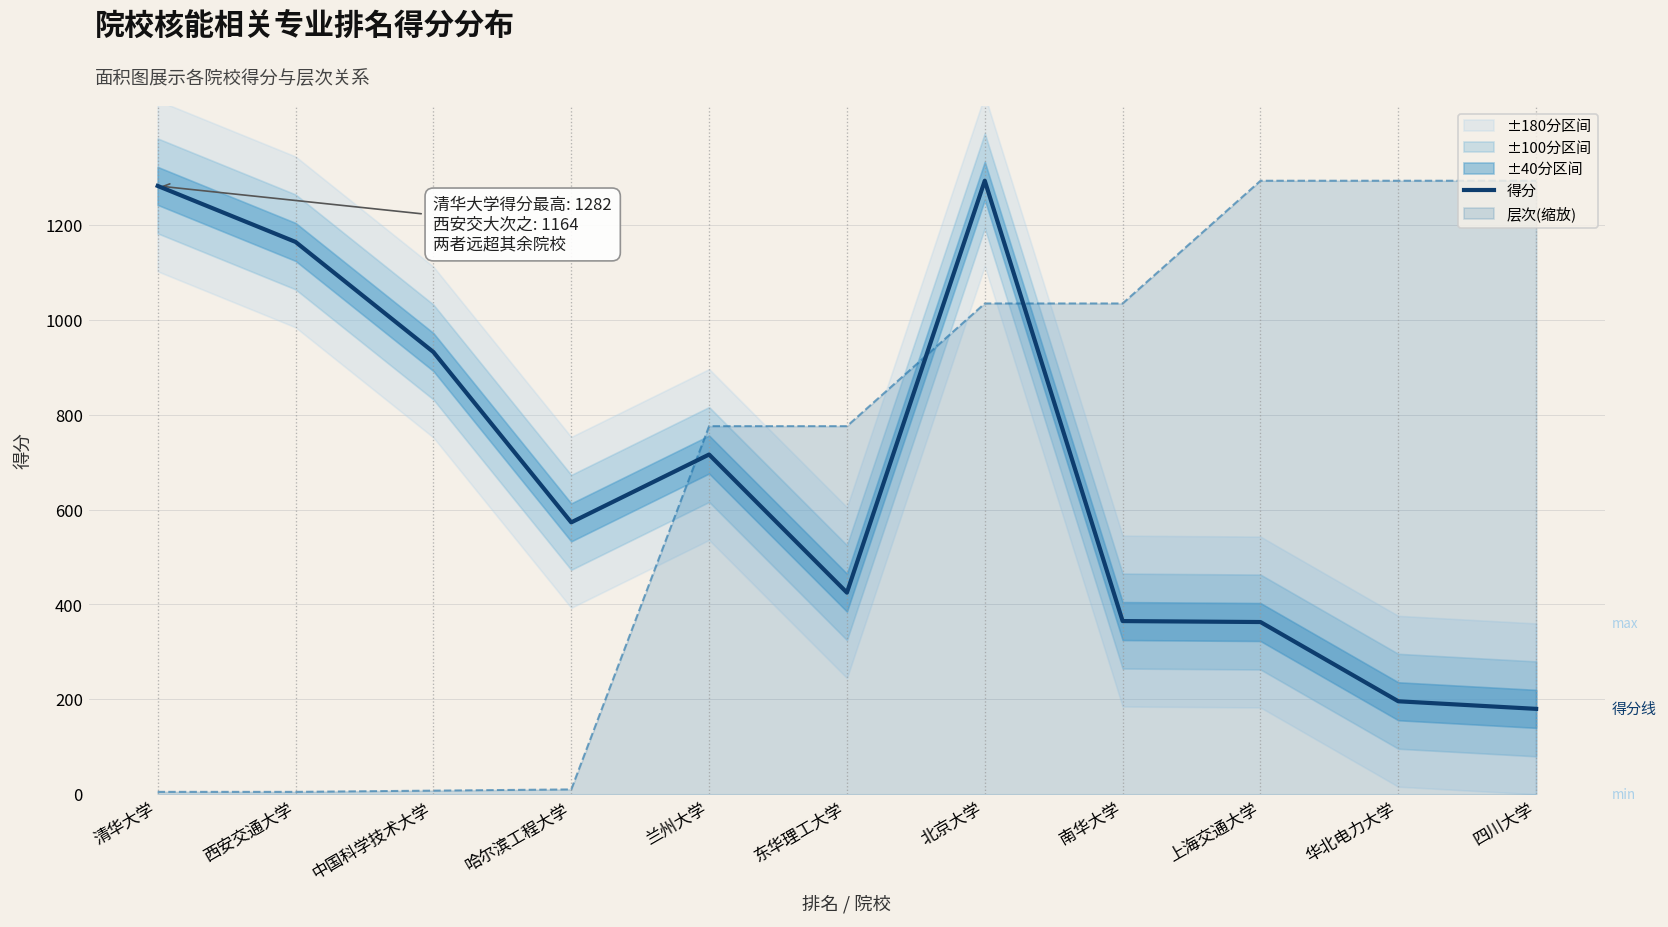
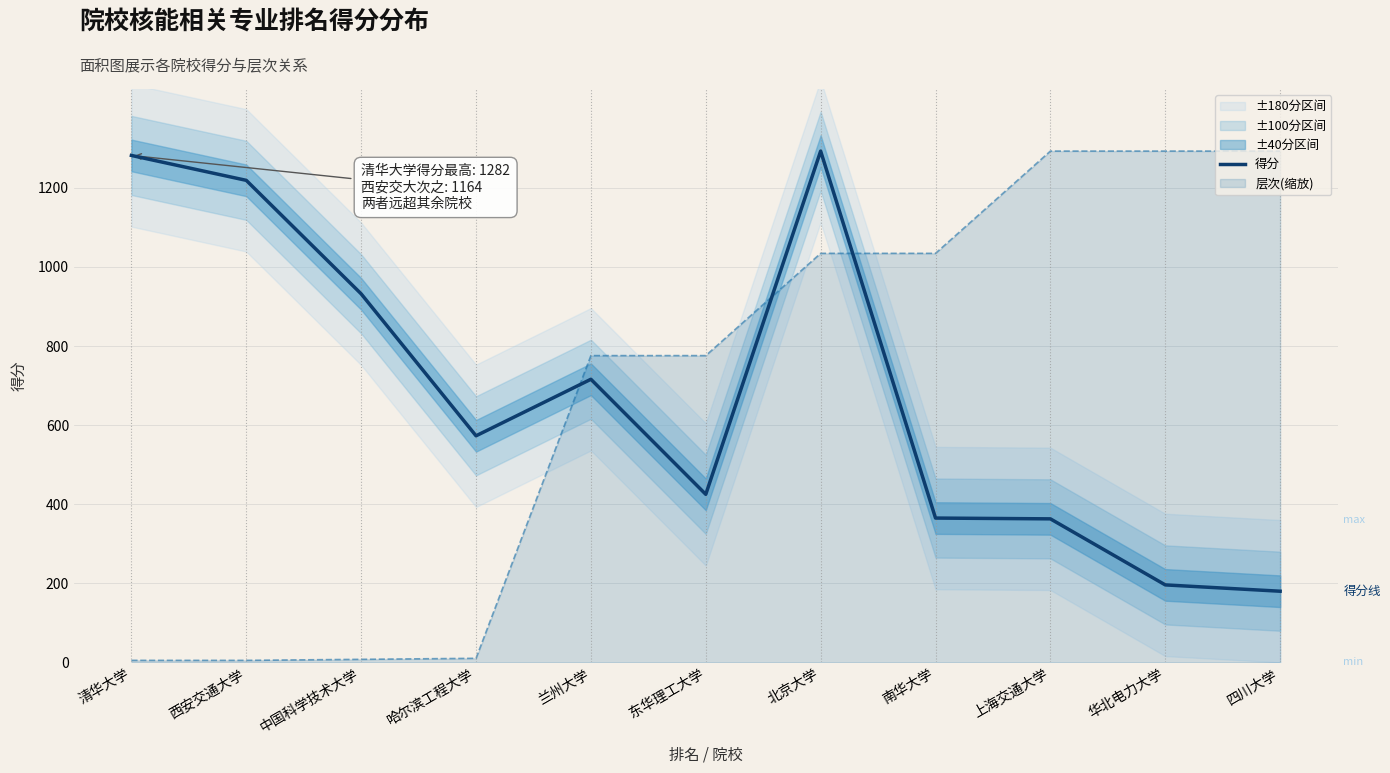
  {
    "得分": {
      "清华大学": 1280,
-     "西安交通大学": 1160,
+     "西安交通大学": 1220,
      "中国科学技术大学": 930,
      "哈尔滨工程大学": 570,
      "兰州大学": 720,
      "东华理工大学": 430,
      "北京大学": 1290,
      "南华大学": 370,
      "上海交通大学": 360,
      "华北电力大学": 200,
      "四川大学": 180
    }
  }
